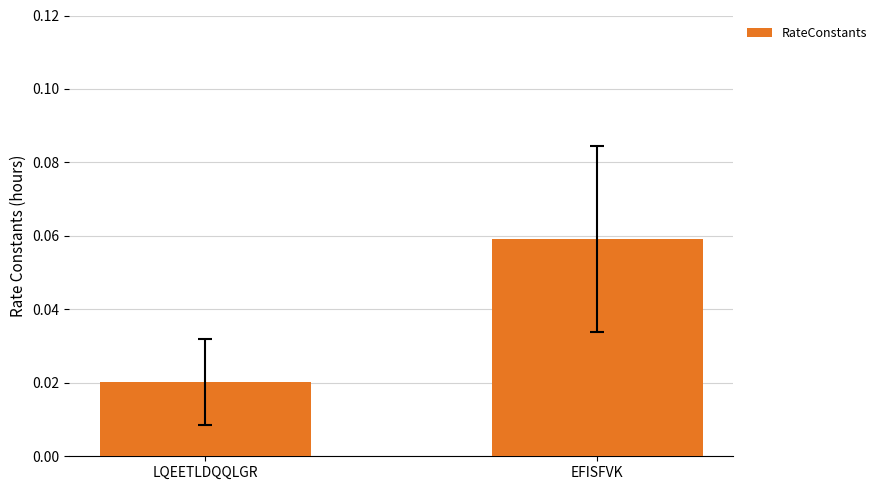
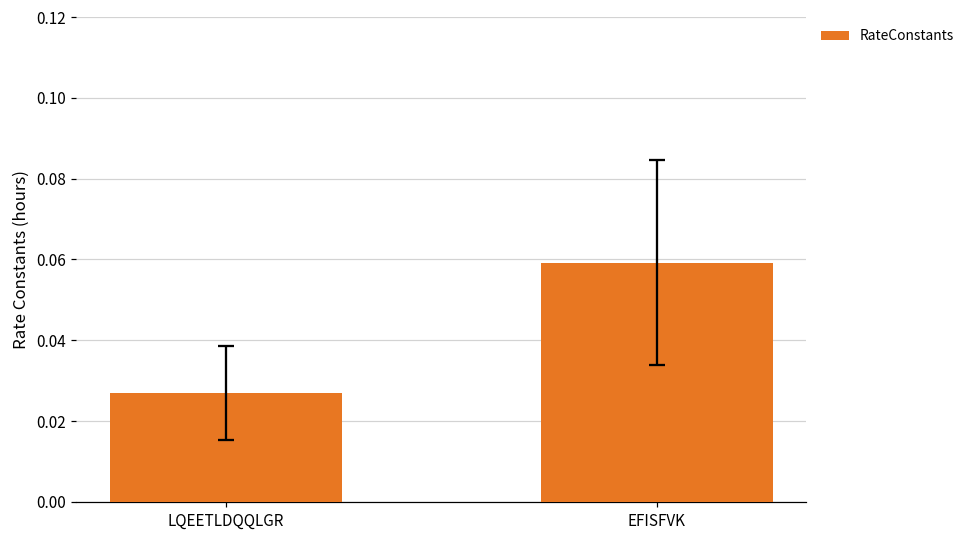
  {
    "RateConstants": {
-     "LQEETLDQQLGR": 0.020,
+     "LQEETLDQQLGR": 0.027,
      "EFISFVK": 0.059
    }
  }
